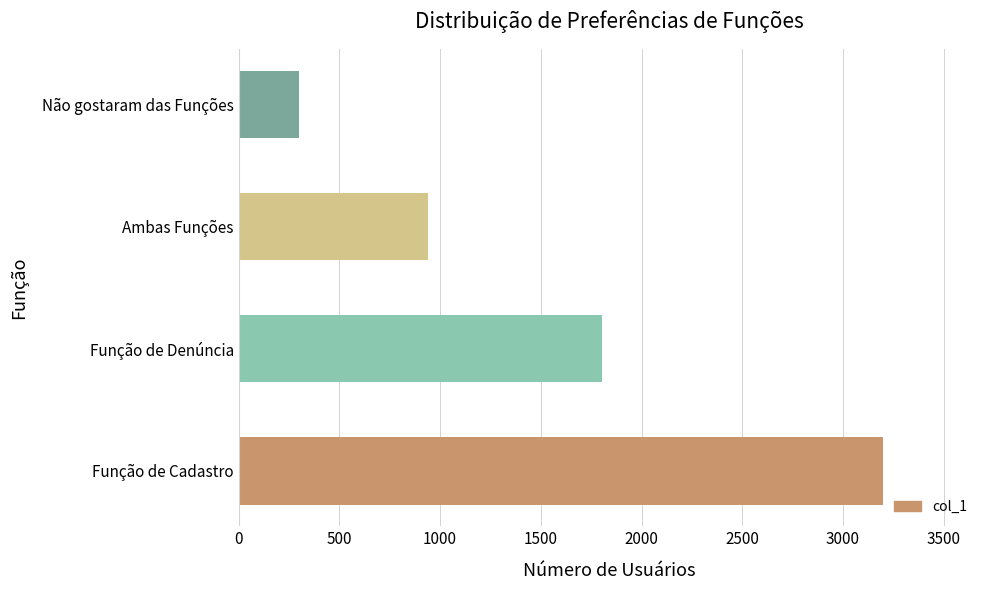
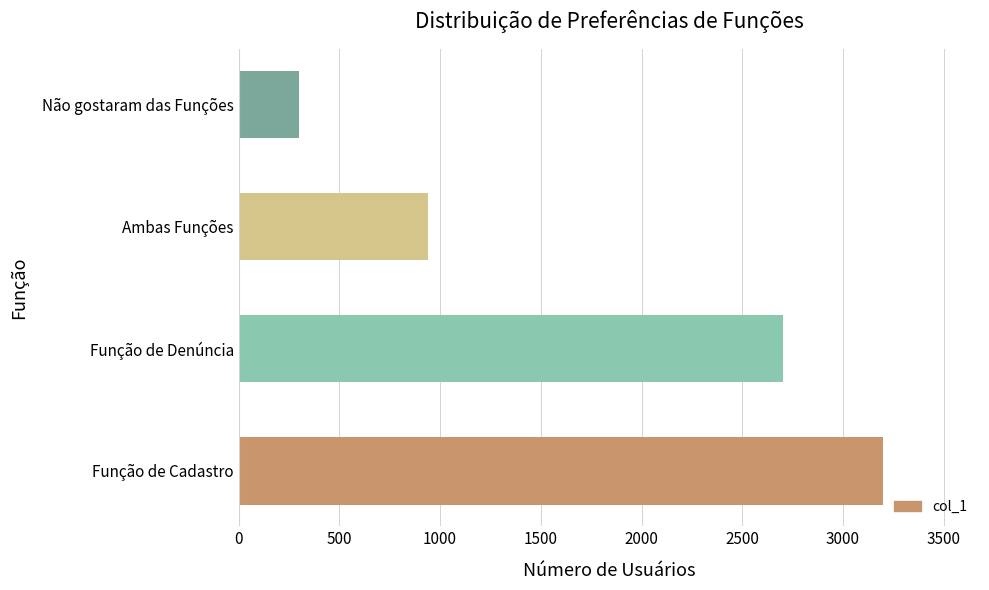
  {
    "Não gostaram das Funções": 300,
    "Ambas Funções": 940,
-   "Função de Denúncia": 1810,
+   "Função de Denúncia": 2700,
    "Função de Cadastro": 3200
  }
